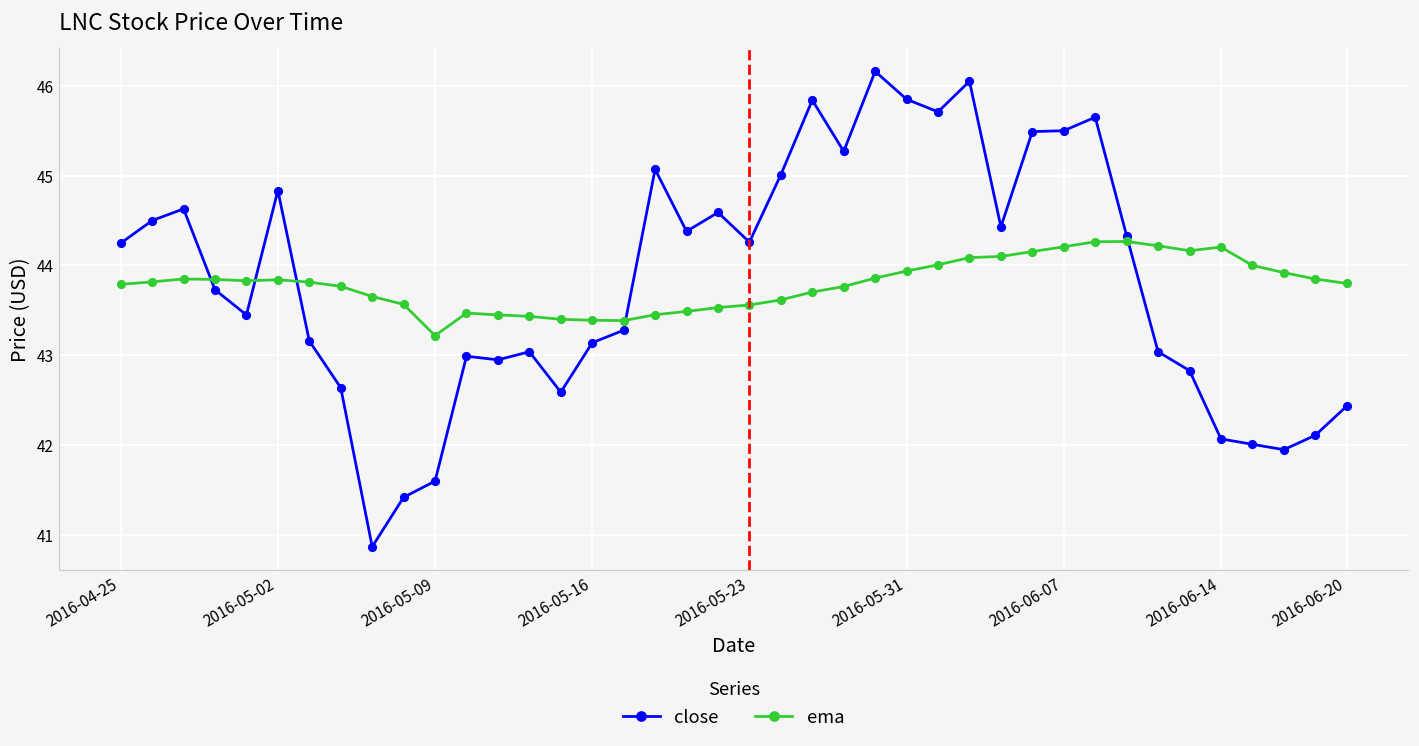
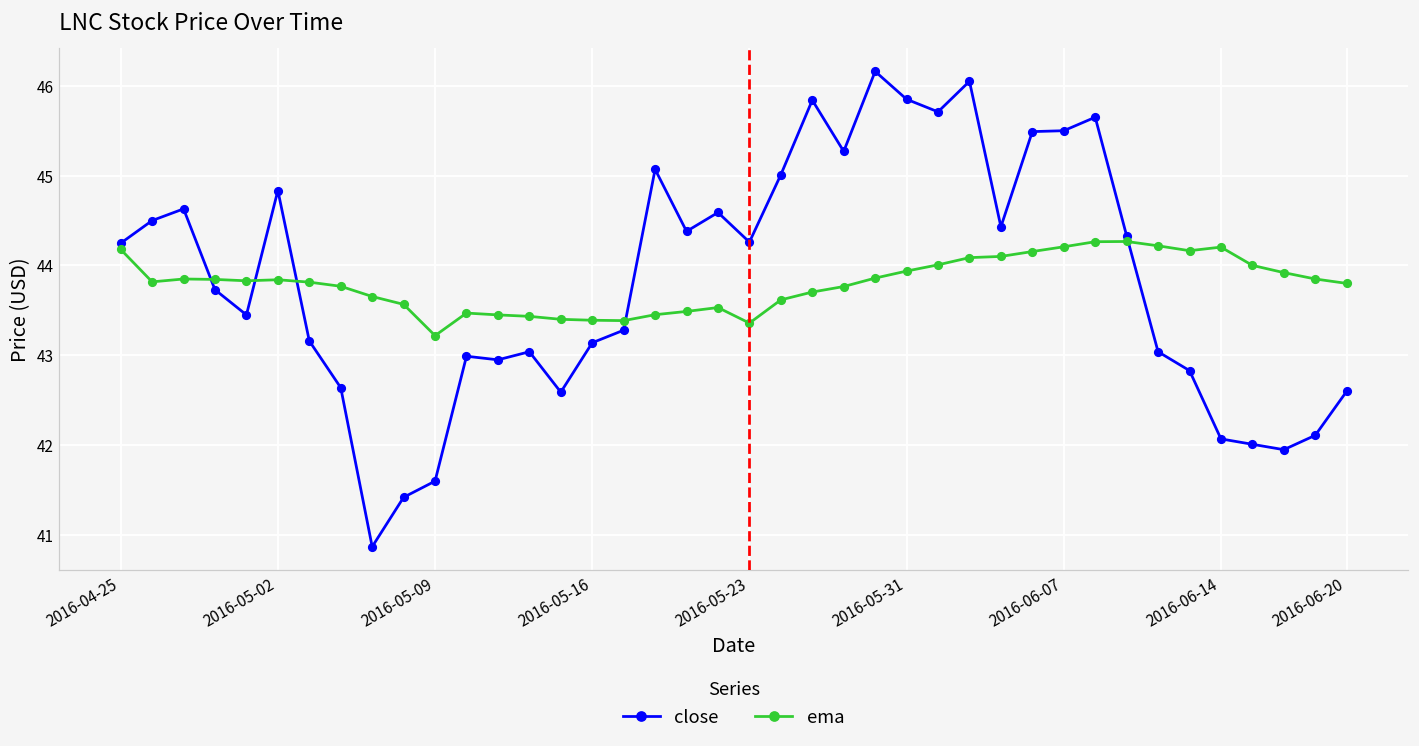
  {
    "close": {
      "2016-04-25": 44.2,
      "2016-05-02": 44.8,
      "2016-05-09": 41.6,
      "2016-05-16": 43.1,
      "2016-05-23": 44.3,
      "2016-05-31": 45.8,
      "2016-06-07": 45.5,
      "2016-06-14": 42.1,
-     "2016-06-20": 42.4
+     "2016-06-20": 42.6
    },
    "ema": {
-     "2016-04-25": 43.8,
+     "2016-04-25": 44.2,
      "2016-05-02": 43.8,
      "2016-05-09": 43.2,
      "2016-05-16": 43.4,
-     "2016-05-23": 43.6,
+     "2016-05-23": 43.4,
      "2016-05-31": 43.9,
      "2016-06-07": 44.2,
      "2016-06-14": 44.2,
      "2016-06-20": 43.8
    }
  }
